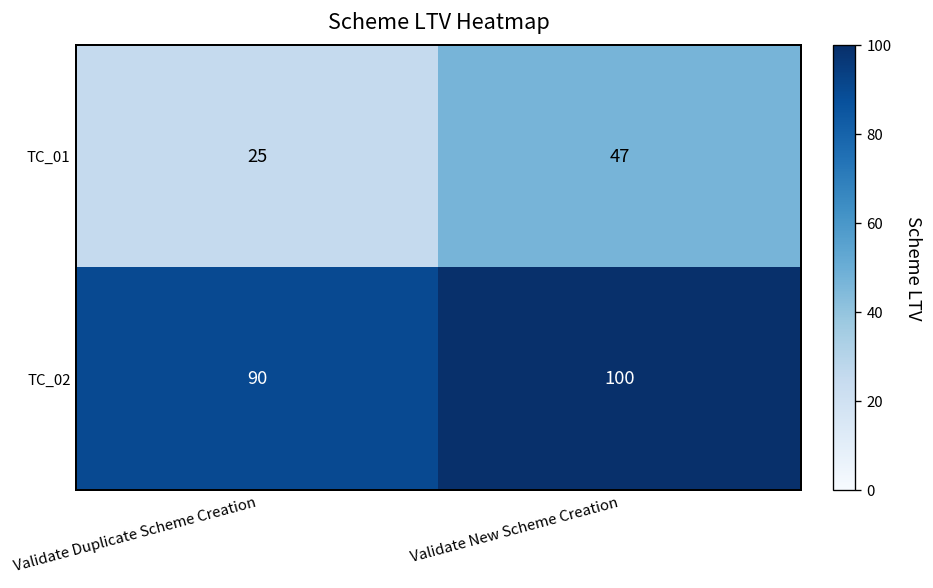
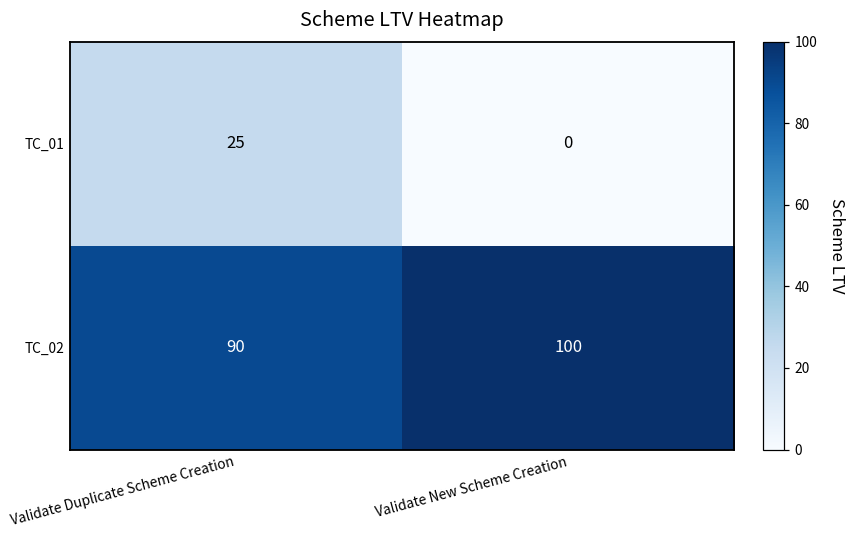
  {
    "TC_01": {
      "Validate Duplicate Scheme Creation": 25,
-     "Validate New Scheme Creation": 47
+     "Validate New Scheme Creation": 0
    },
    "TC_02": {
      "Validate Duplicate Scheme Creation": 90,
      "Validate New Scheme Creation": 100
    }
  }
